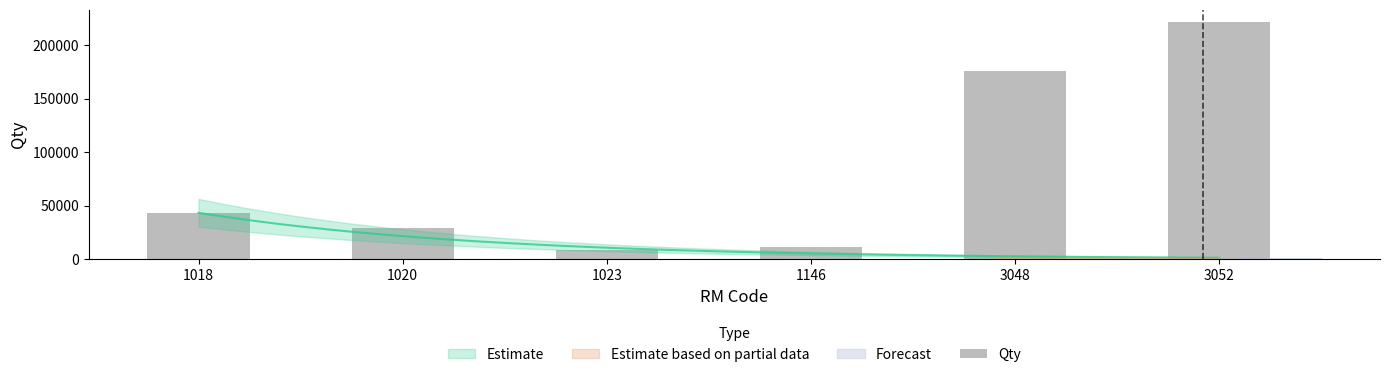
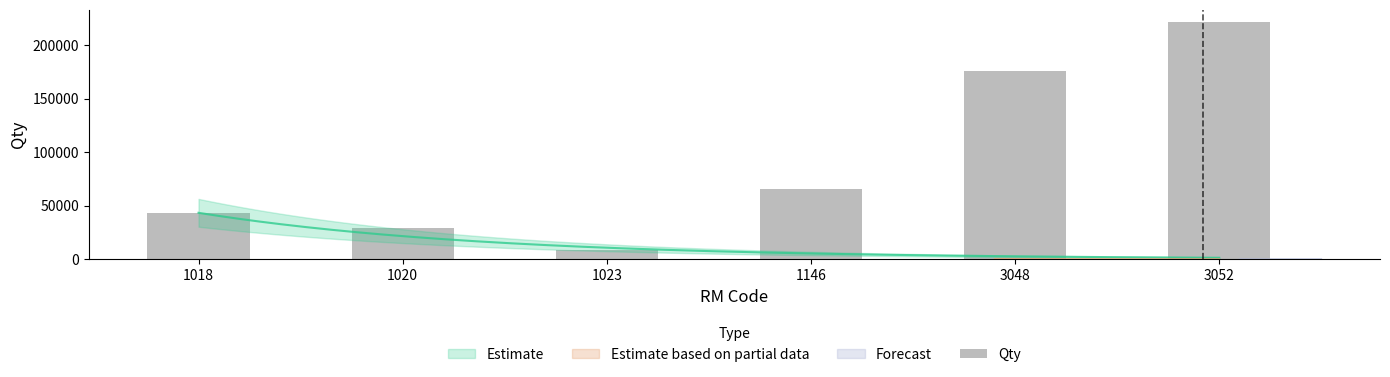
  {
    "Qty": {
      "1018": 43000,
      "1020": 29000,
      "1023": 9000,
-     "1146": 11000,
+     "1146": 66000,
      "3048": 176000,
      "3052": 222000
    }
  }
